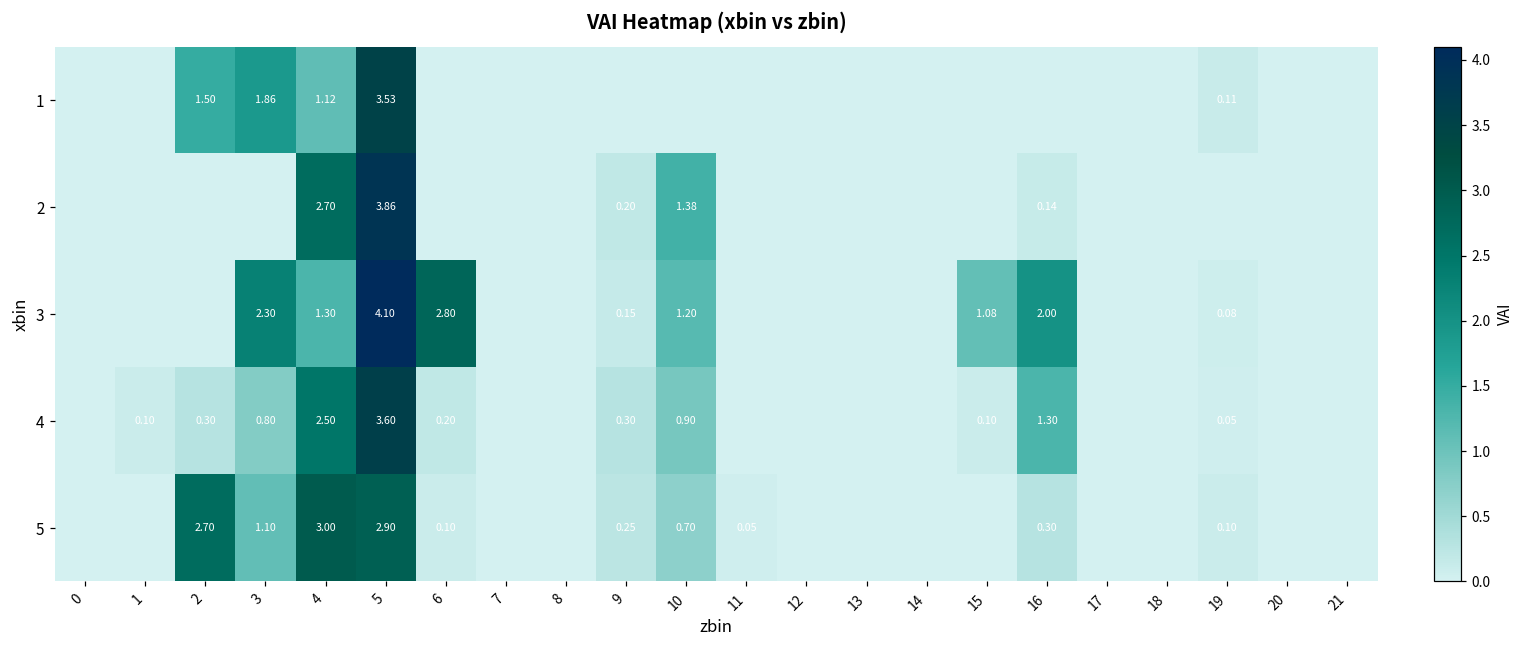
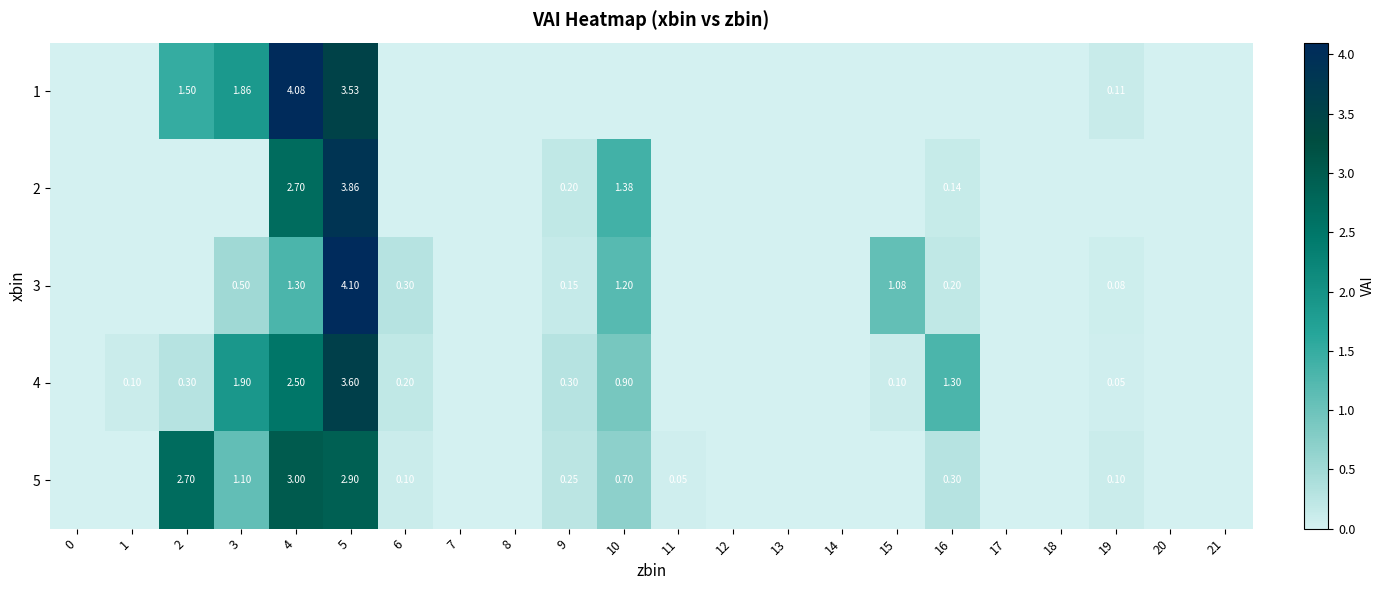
  {
    "1": {
      "2": 1.50,
      "3": 1.86,
-     "4": 1.12,
+     "4": 4.08,
      "5": 3.53,
      "19": 0.11
    },
    "2": {
      "4": 2.70,
      "5": 3.86,
      "9": 0.20,
      "10": 1.38,
      "16": 0.14
    },
    "3": {
-     "3": 2.30,
+     "3": 0.50,
      "4": 1.30,
      "5": 4.10,
-     "6": 2.80,
+     "6": 0.30,
      "9": 0.15,
      "10": 1.20,
      "15": 1.08,
-     "16": 2.00,
+     "16": 0.20,
      "19": 0.08
    },
    "4": {
      "1": 0.10,
      "2": 0.30,
-     "3": 0.80,
+     "3": 1.90,
      "4": 2.50,
      "5": 3.60,
      "6": 0.20,
      "9": 0.30,
      "10": 0.90,
      "15": 0.10,
      "16": 1.30,
      "19": 0.05
    },
    "5": {
      "2": 2.70,
      "3": 1.10,
      "4": 3.00,
      "5": 2.90,
      "6": 0.10,
      "9": 0.25,
      "10": 0.70,
      "11": 0.05,
      "16": 0.30,
      "19": 0.10
    }
  }
